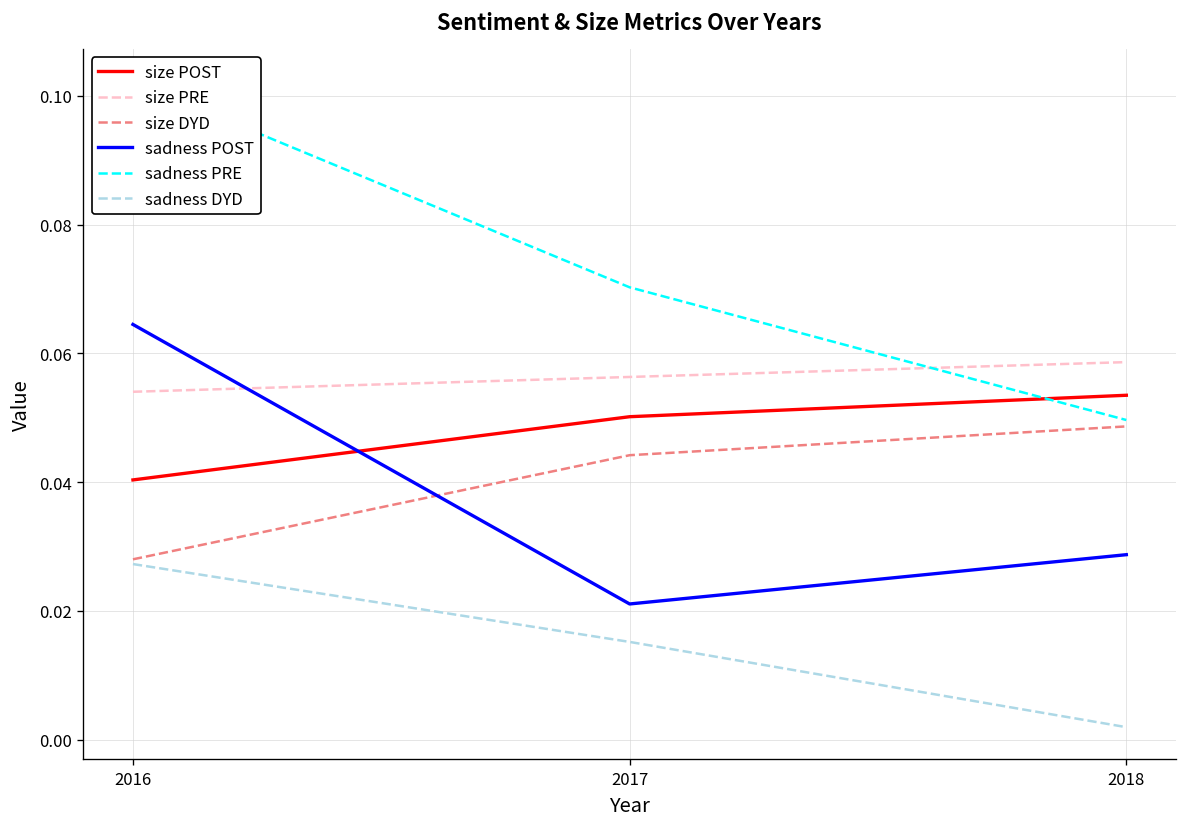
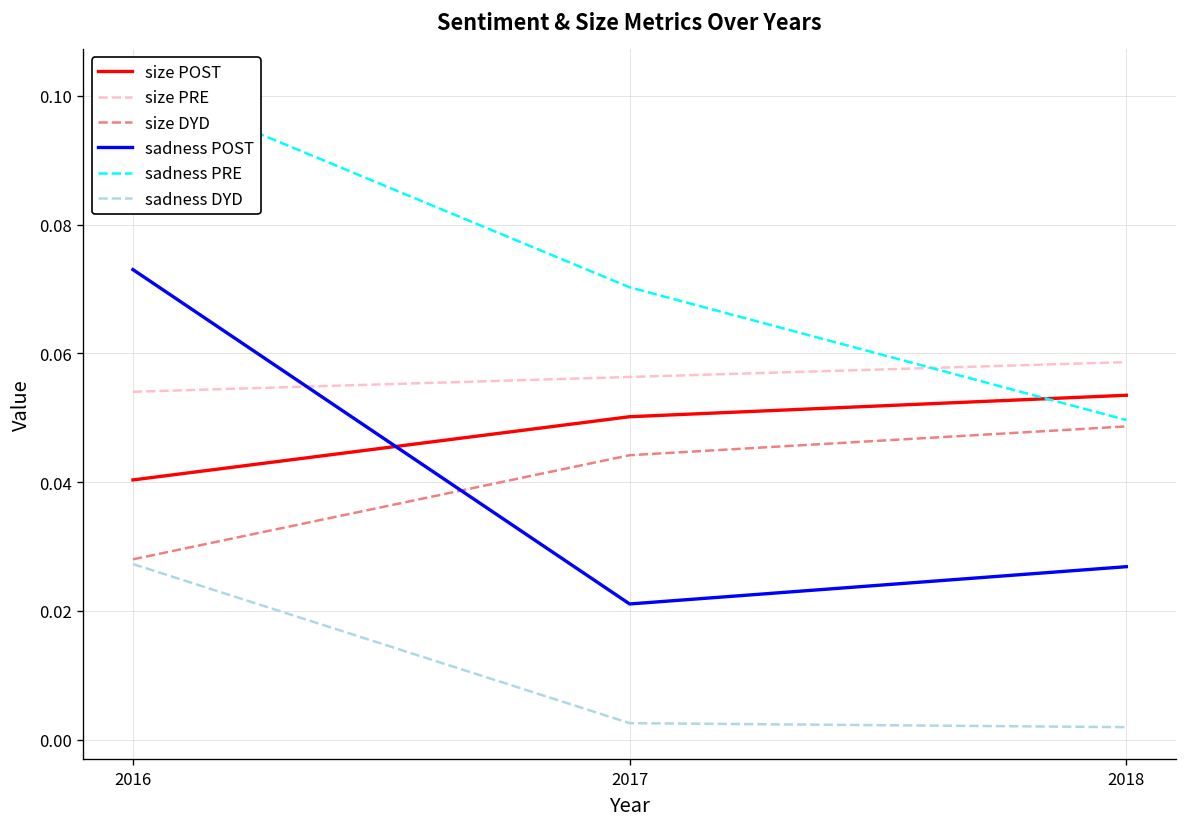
  {
    "size POST": {
      "2016": 0.040,
      "2017": 0.050,
      "2018": 0.053
    },
    "size PRE": {
      "2016": 0.054,
      "2017": 0.056,
      "2018": 0.059
    },
    "size DYD": {
      "2016": 0.028,
      "2017": 0.044,
      "2018": 0.049
    },
    "sadness POST": {
-     "2016": 0.064,
+     "2016": 0.073,
      "2017": 0.021,
-     "2018": 0.029
+     "2018": 0.027
    },
    "sadness PRE": {
      "2017": 0.070,
      "2018": 0.050
    },
    "sadness DYD": {
      "2016": 0.027,
-     "2017": 0.015,
+     "2017": 0.003,
      "2018": 0.002
    }
  }
